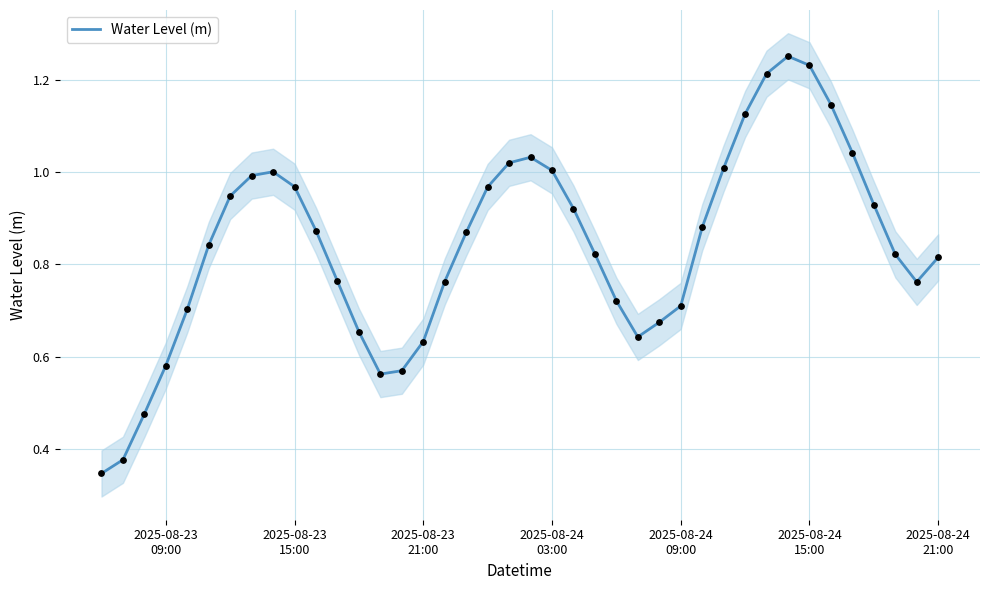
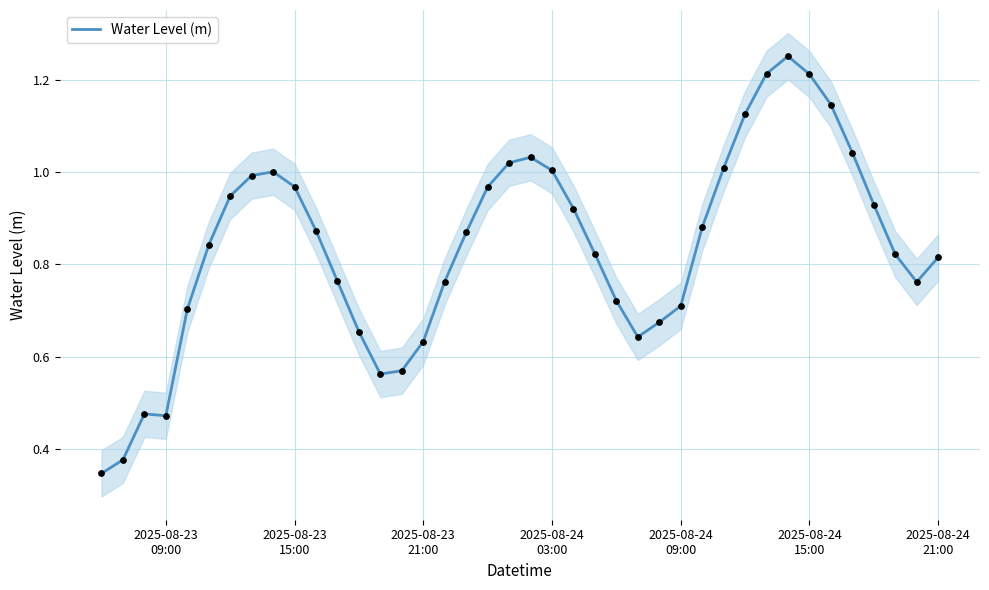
  {
    "Water Level (m)": {
-     "2025-08-23 09:00": 0.58,
+     "2025-08-23 09:00": 0.47,
      "2025-08-23 15:00": 0.97,
      "2025-08-23 21:00": 0.63,
      "2025-08-24 03:00": 1.00,
      "2025-08-24 09:00": 0.71,
-     "2025-08-24 15:00": 1.23,
+     "2025-08-24 15:00": 1.21,
      "2025-08-24 21:00": 0.82
    }
  }
